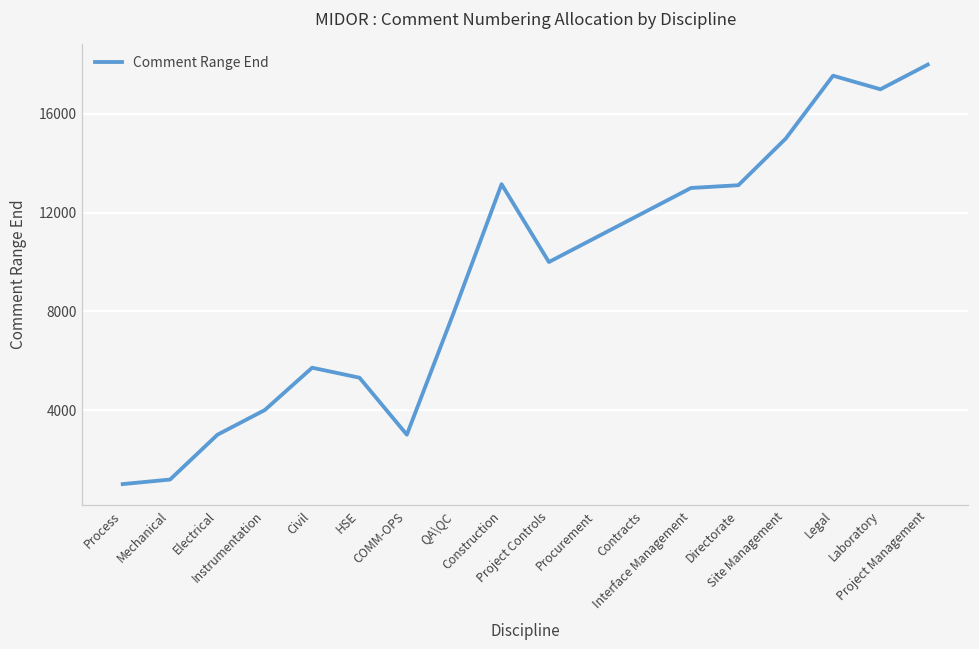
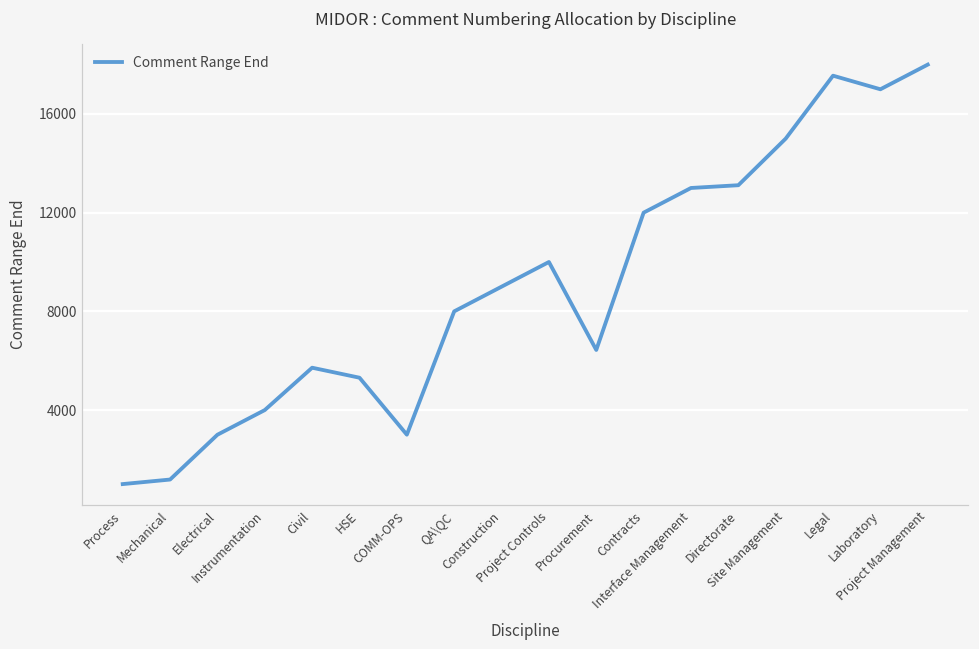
  {
    "Process": 1000,
    "Mechanical": 1200,
    "Electrical": 3000,
    "Instrumentation": 4000,
    "Civil": 5700,
    "HSE": 5300,
    "COMM-OPS": 3000,
    "QA\\QC": 8000,
-   "Construction": 13200,
+   "Construction": 9000,
    "Project Controls": 10000,
-   "Procurement": 11000,
+   "Procurement": 6400,
    "Contracts": 12000,
    "Interface Management": 13000,
    "Directorate": 13100,
    "Site Management": 15000,
    "Legal": 17600,
    "Laboratory": 17000,
    "Project Management": 18000
  }
